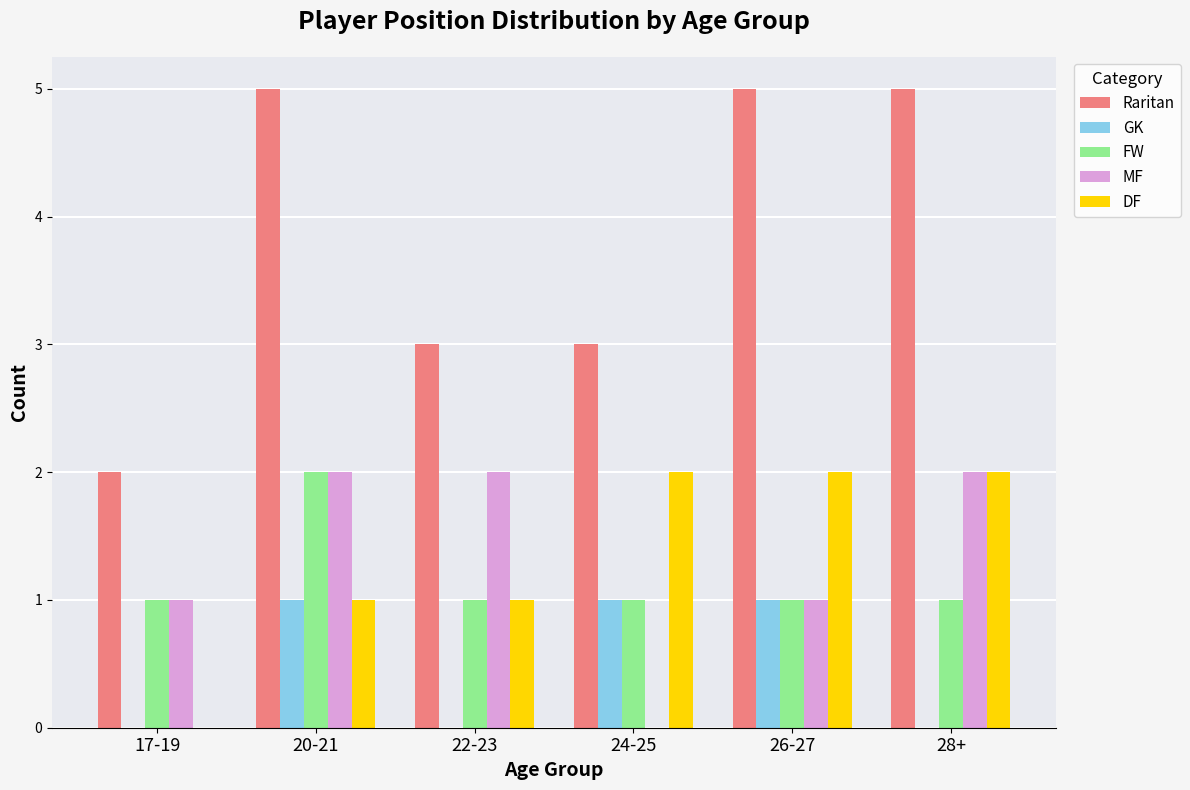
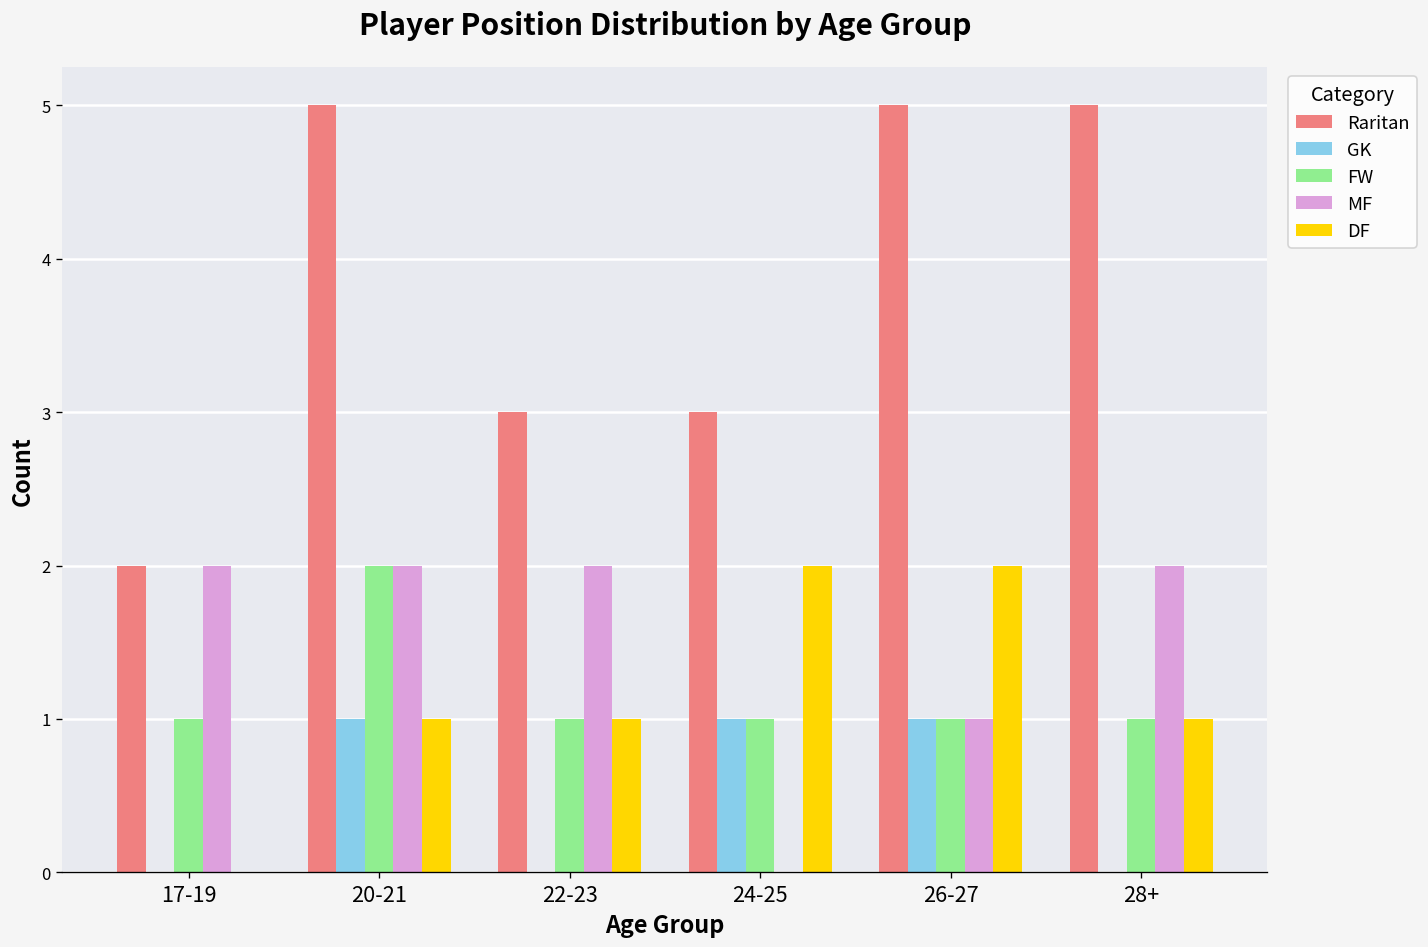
  {
    "Raritan": {
      "17-19": 2,
      "20-21": 5,
      "22-23": 3,
      "24-25": 3,
      "26-27": 5,
      "28+": 5
    },
    "GK": {
      "17-19": 0,
      "20-21": 1,
      "22-23": 0,
      "24-25": 1,
      "26-27": 1,
      "28+": 0
    },
    "FW": {
      "17-19": 1,
      "20-21": 2,
      "22-23": 1,
      "24-25": 1,
      "26-27": 1,
      "28+": 1
    },
    "MF": {
-     "17-19": 1,
+     "17-19": 2,
      "20-21": 2,
      "22-23": 2,
      "24-25": 0,
      "26-27": 1,
      "28+": 2
    },
    "DF": {
      "17-19": 0,
      "20-21": 1,
      "22-23": 1,
      "24-25": 2,
      "26-27": 2,
-     "28+": 2
+     "28+": 1
    }
  }
